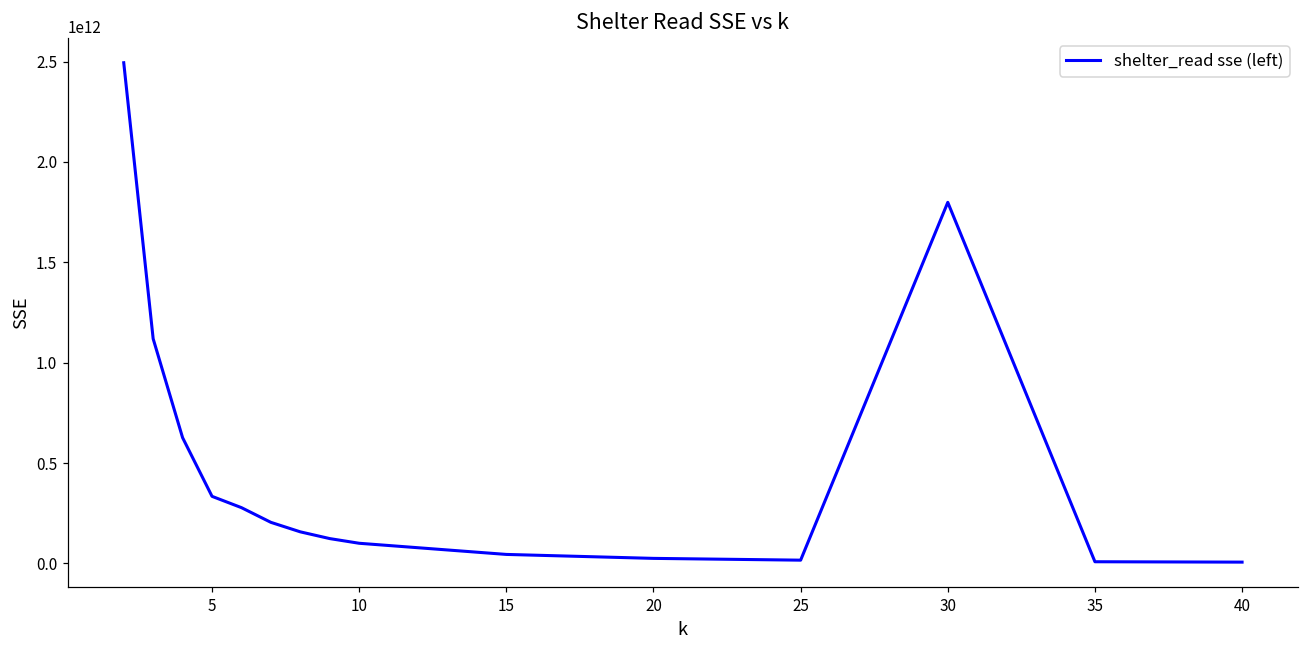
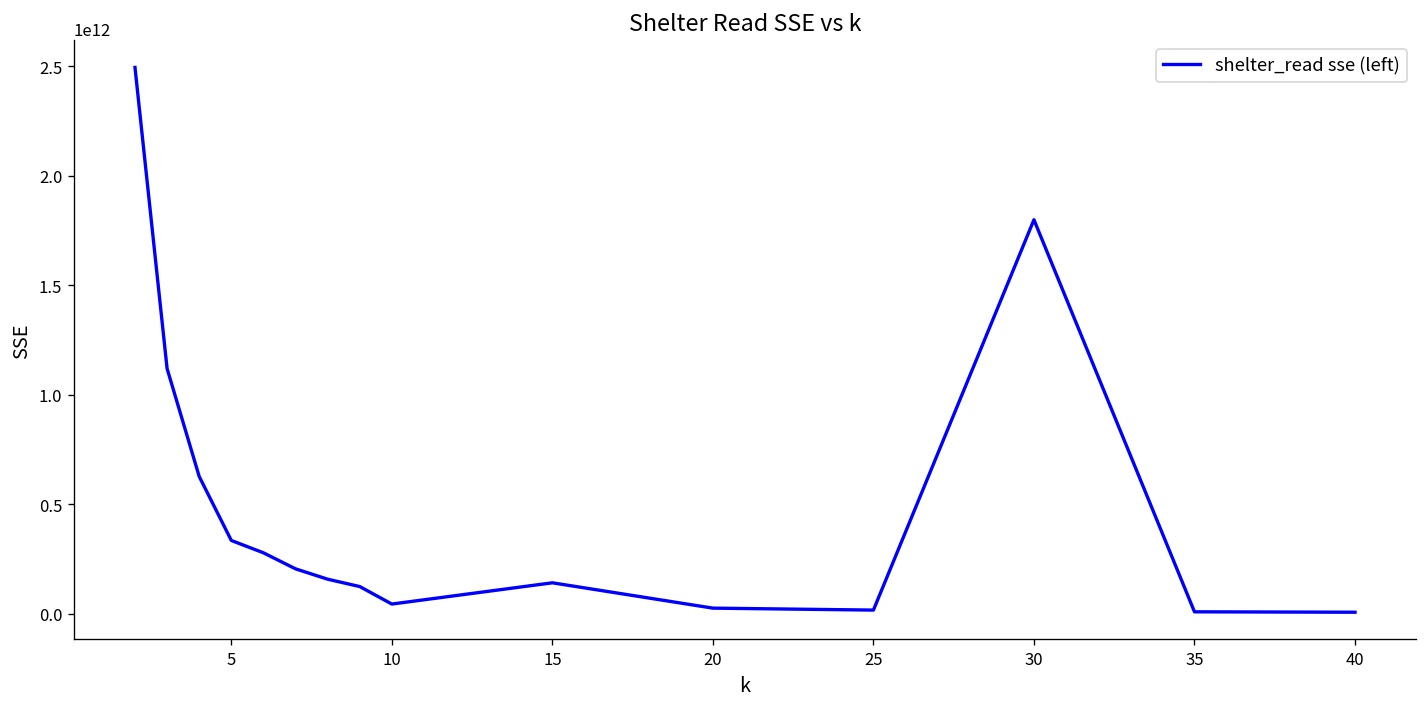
  {
    "5": 330000000000,
-   "10": 100000000000,
-   "15": 40000000000,
+   "10": 40000000000,
+   "15": 140000000000,
    "20": 20000000000,
    "25": 20000000000,
    "30": 1800000000000,
    "35": 10000000000,
    "40": 10000000000
  }
